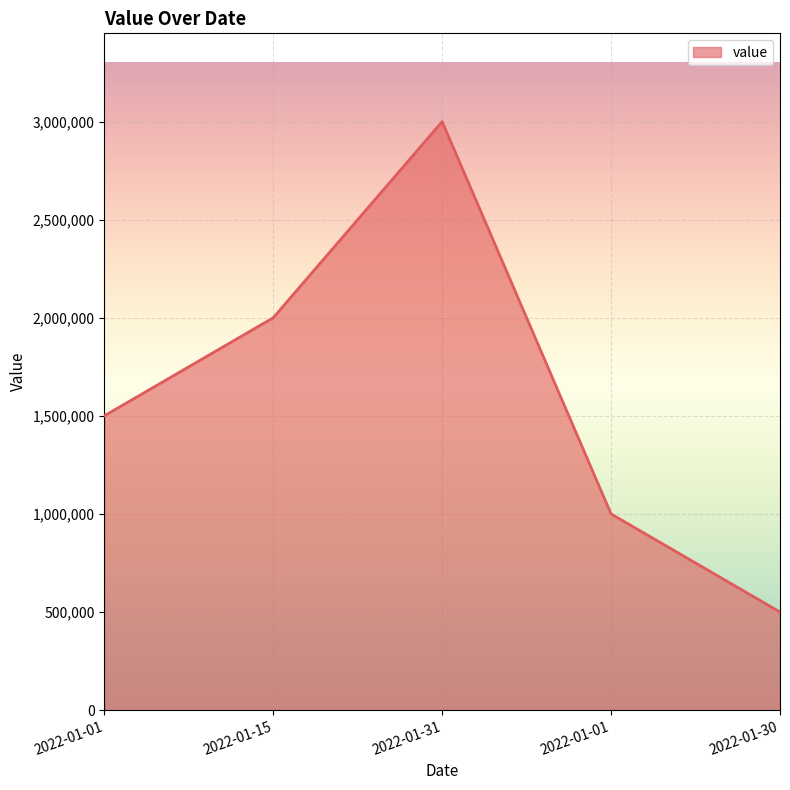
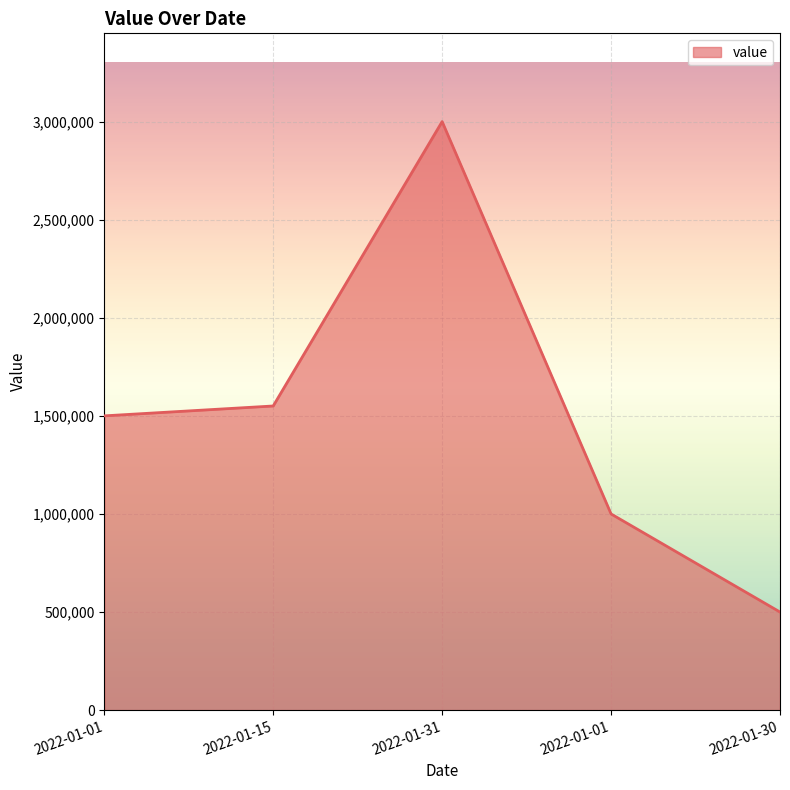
  {
-   "2022-01-15": "2,000,000",
+   "2022-01-15": "1,550,000",
    "2022-01-31": "3,000,000",
    "2022-01-30": "500,000"
  }
